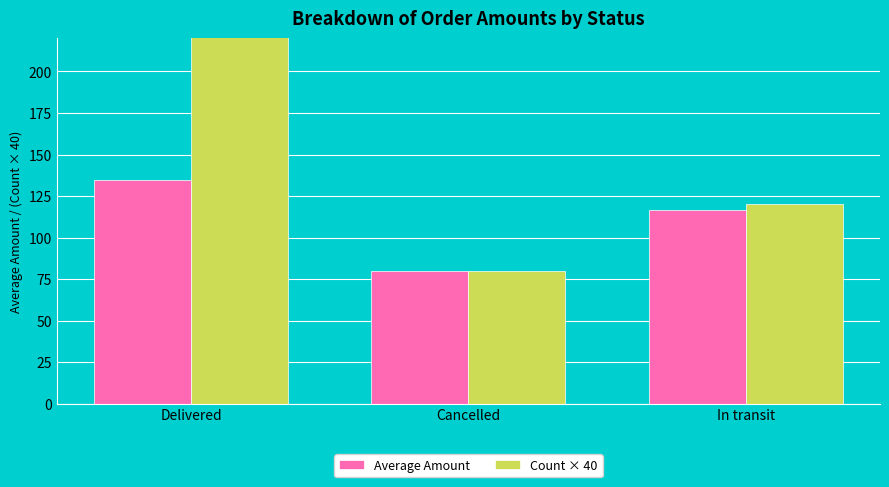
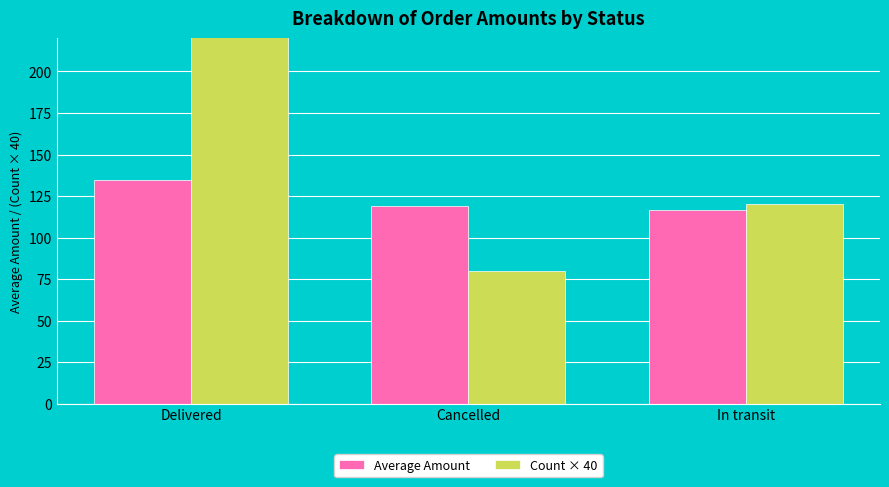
  {
    "Average Amount": {
      "Delivered": 135,
-     "Cancelled": 80,
+     "Cancelled": 119,
      "In transit": 117
    },
    "Count × 40": {
      "Cancelled": 80,
      "In transit": 120
    }
  }
